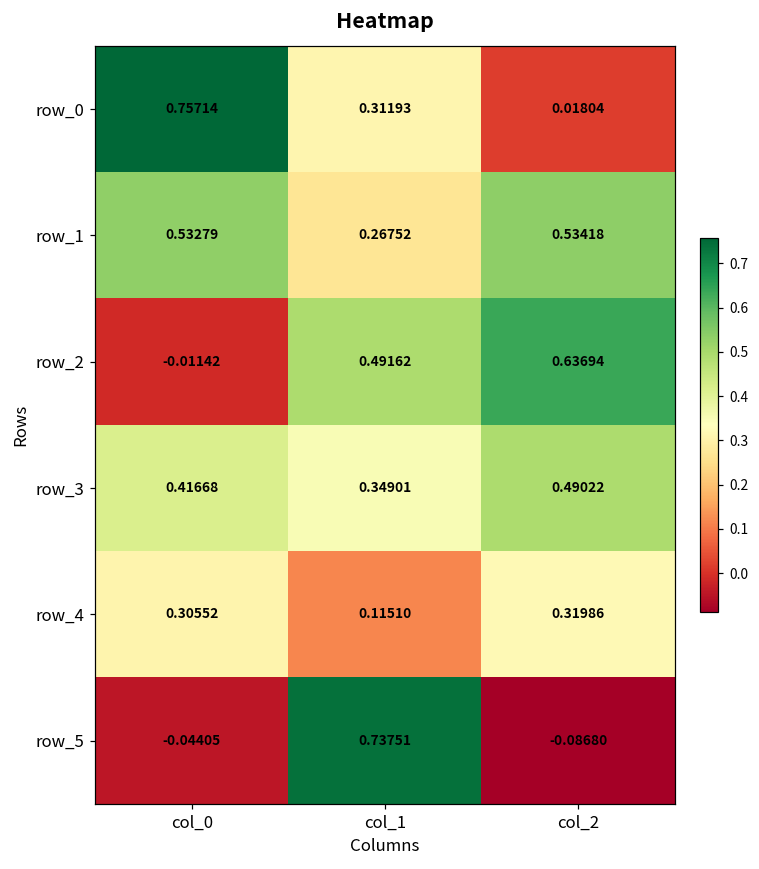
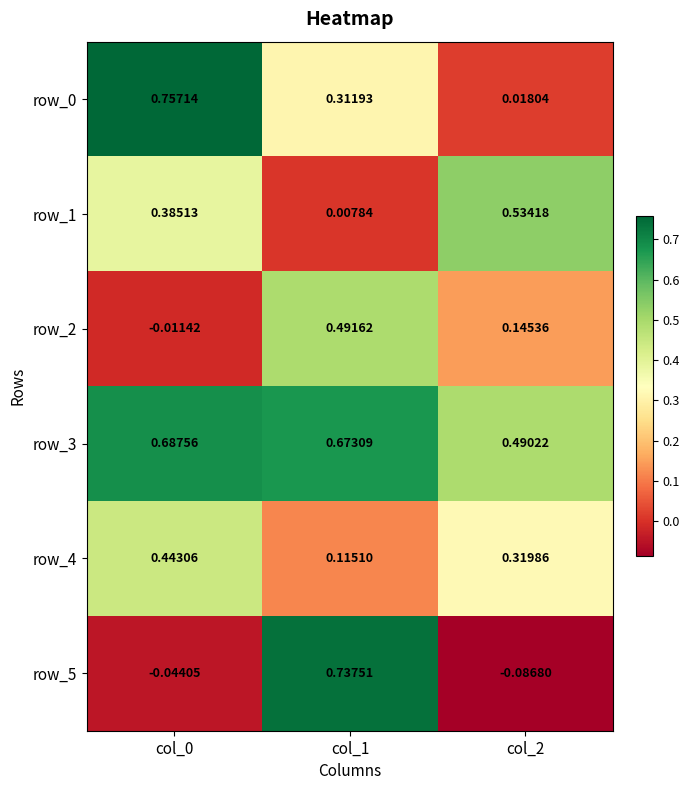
  {
    "row_0": {
      "col_0": 0.75714,
      "col_1": 0.31193,
      "col_2": 0.01804
    },
    "row_1": {
-     "col_0": 0.53279,
-     "col_1": 0.26752,
+     "col_0": 0.38513,
+     "col_1": 0.00784,
      "col_2": 0.53418
    },
    "row_2": {
      "col_0": -0.01142,
      "col_1": 0.49162,
-     "col_2": 0.63694
+     "col_2": 0.14536
    },
    "row_3": {
-     "col_0": 0.41668,
-     "col_1": 0.34901,
+     "col_0": 0.68756,
+     "col_1": 0.67309,
      "col_2": 0.49022
    },
    "row_4": {
-     "col_0": 0.30552,
+     "col_0": 0.44306,
      "col_1": 0.11510,
      "col_2": 0.31986
    },
    "row_5": {
      "col_0": -0.04405,
      "col_1": 0.73751,
      "col_2": -0.08680
    }
  }
